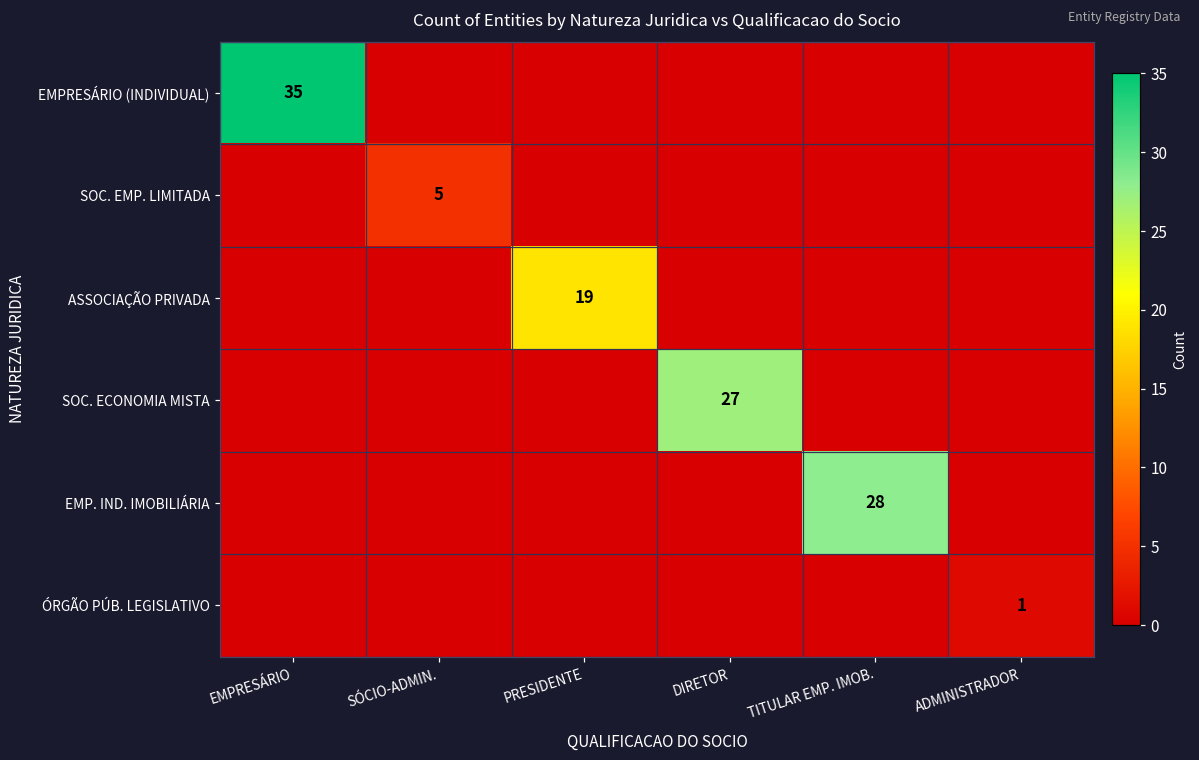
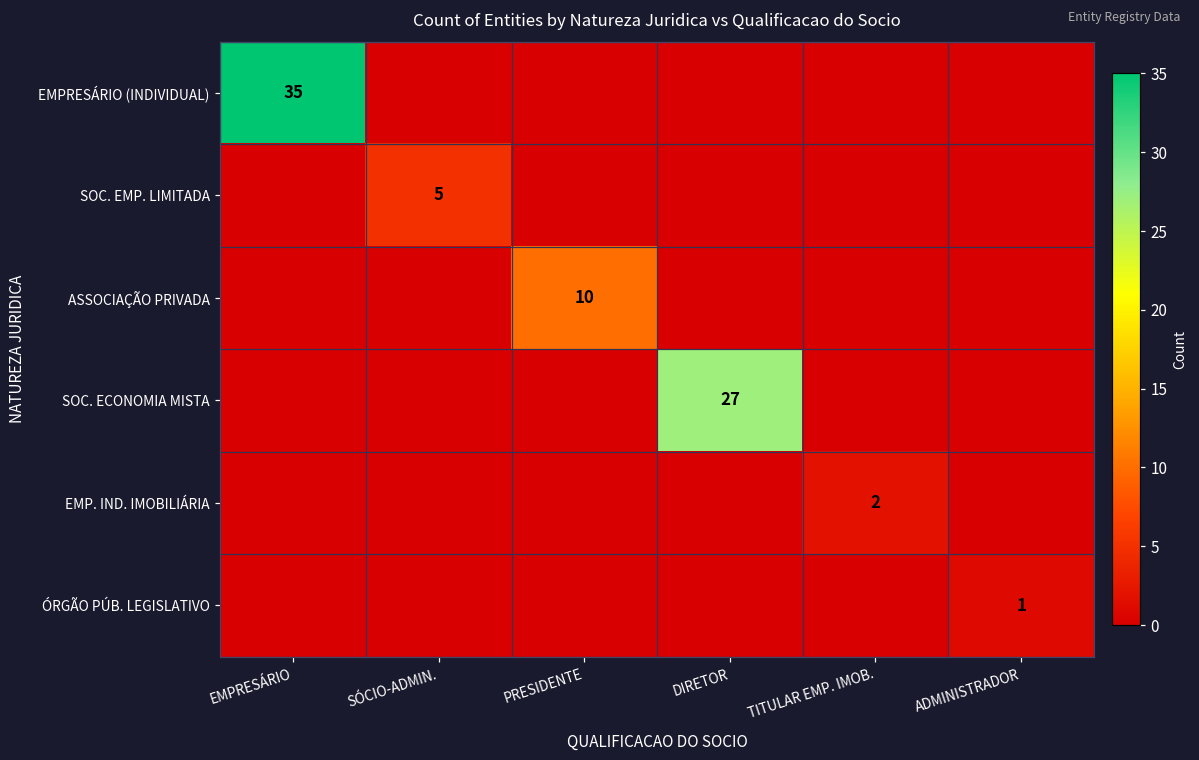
  {
    "EMPRESÁRIO (INDIVIDUAL)": {
      "EMPRESÁRIO": 35
    },
    "SOC. EMP. LIMITADA": {
      "SÓCIO-ADMIN.": 5
    },
    "ASSOCIAÇÃO PRIVADA": {
-     "PRESIDENTE": 19
+     "PRESIDENTE": 10
    },
    "SOC. ECONOMIA MISTA": {
      "DIRETOR": 27
    },
    "EMP. IND. IMOBILIÁRIA": {
-     "TITULAR EMP. IMOB.": 28
+     "TITULAR EMP. IMOB.": 2
    },
    "ÓRGÃO PÚB. LEGISLATIVO": {
      "ADMINISTRADOR": 1
    }
  }
